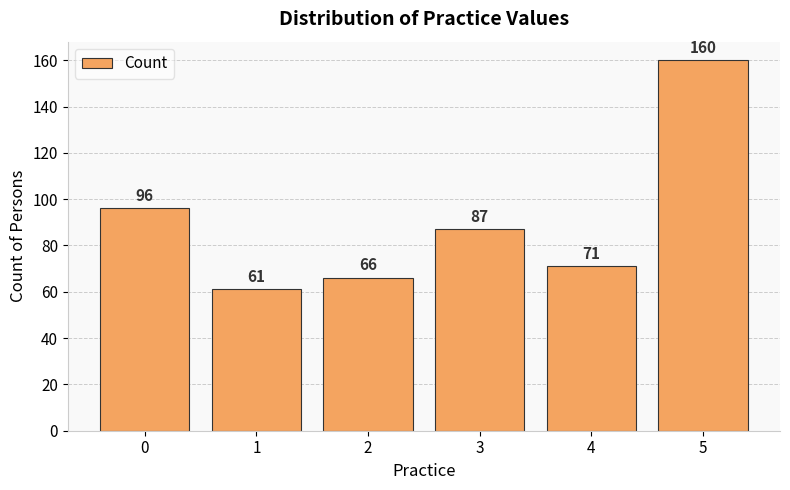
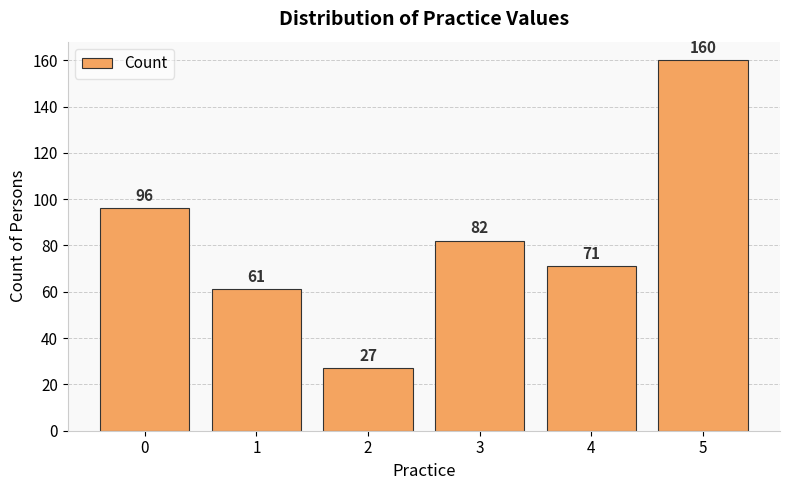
  {
    "0": 96,
    "1": 61,
-   "2": 66,
-   "3": 87,
+   "2": 27,
+   "3": 82,
    "4": 71,
    "5": 160
  }
